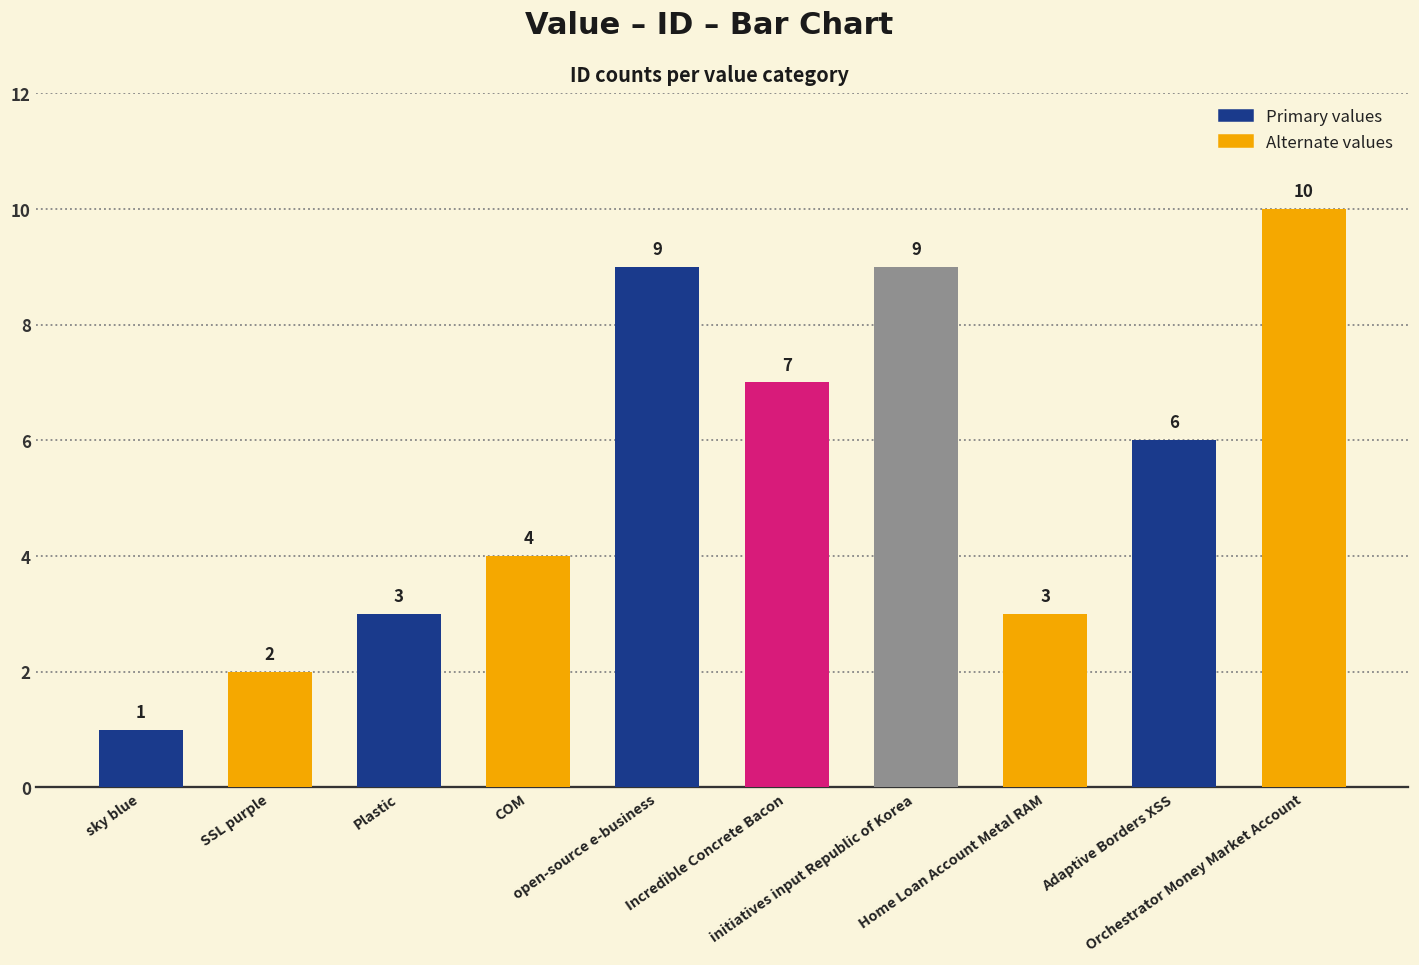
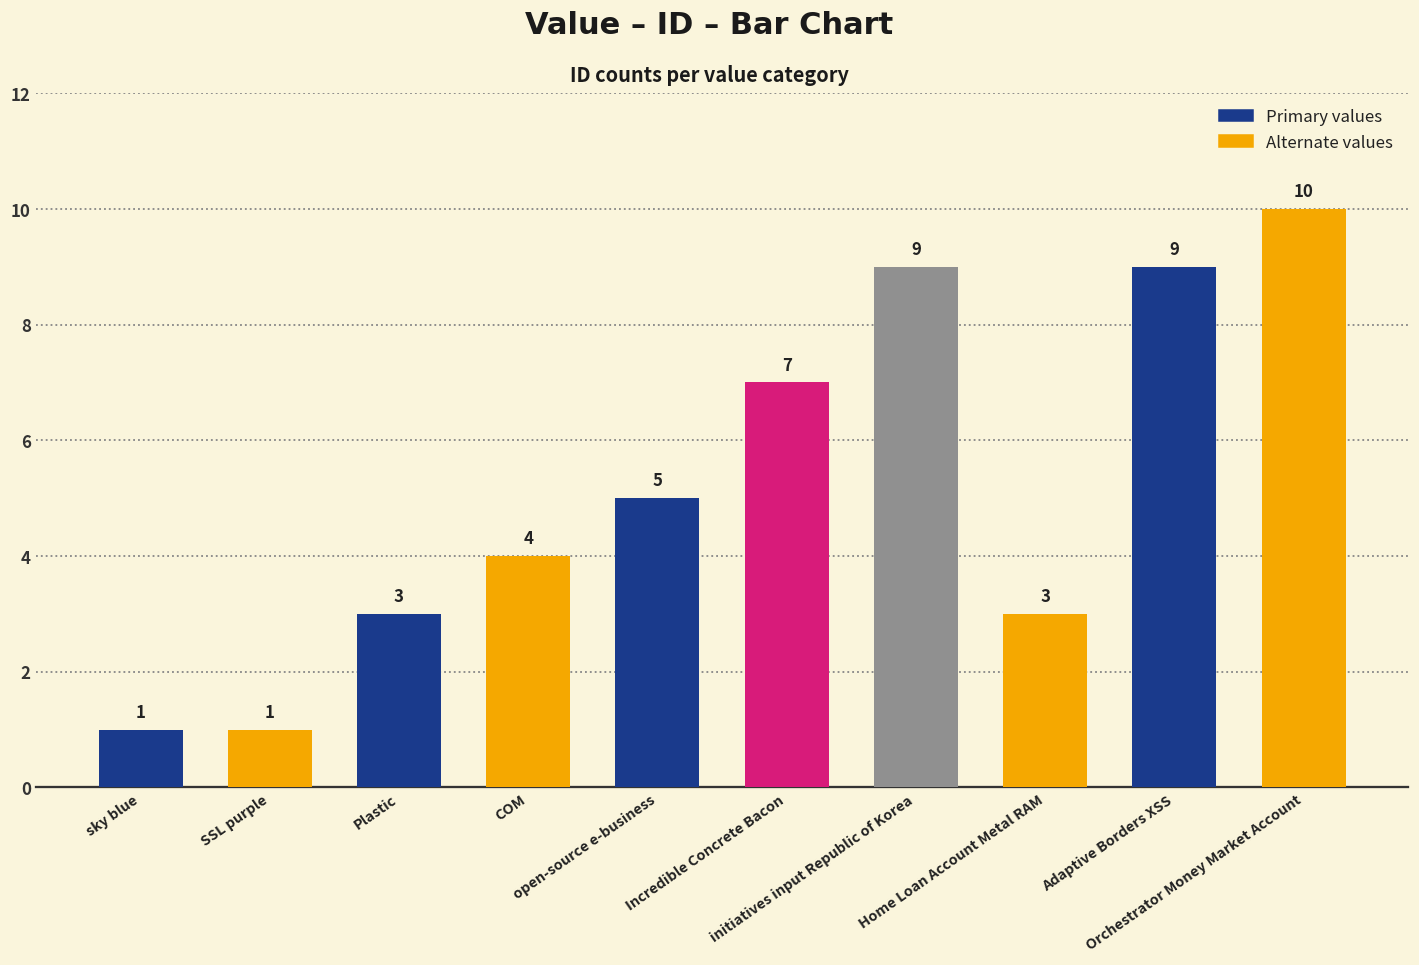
  {
    "sky blue": 1,
-   "SSL purple": 2,
+   "SSL purple": 1,
    "Plastic": 3,
    "COM": 4,
-   "open-source e-business": 9,
+   "open-source e-business": 5,
    "Incredible Concrete Bacon": 7,
    "initiatives input Republic of Korea": 9,
    "Home Loan Account Metal RAM": 3,
-   "Adaptive Borders XSS": 6,
+   "Adaptive Borders XSS": 9,
    "Orchestrator Money Market Account": 10
  }
